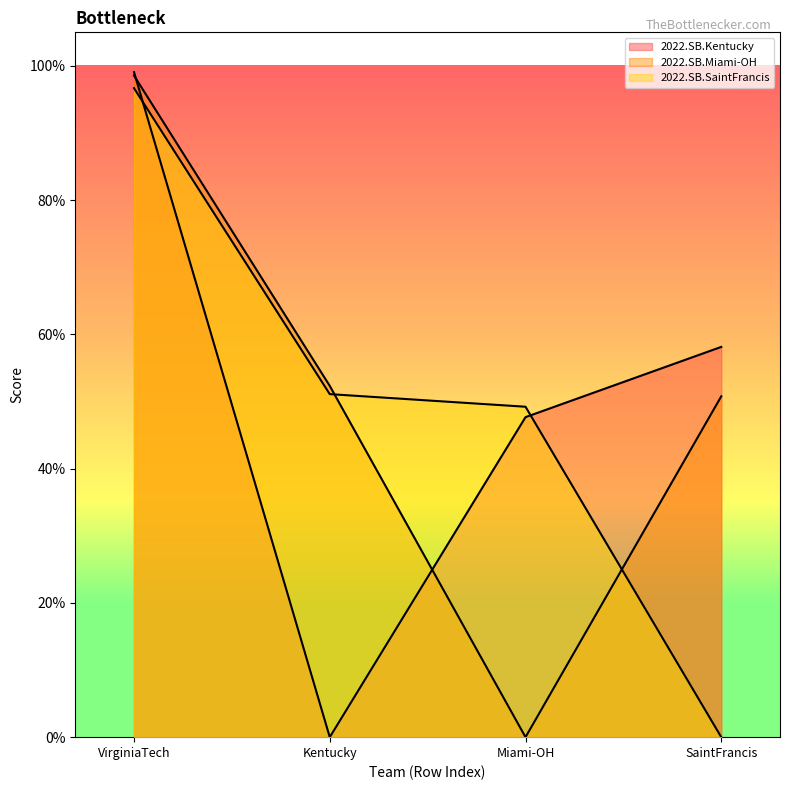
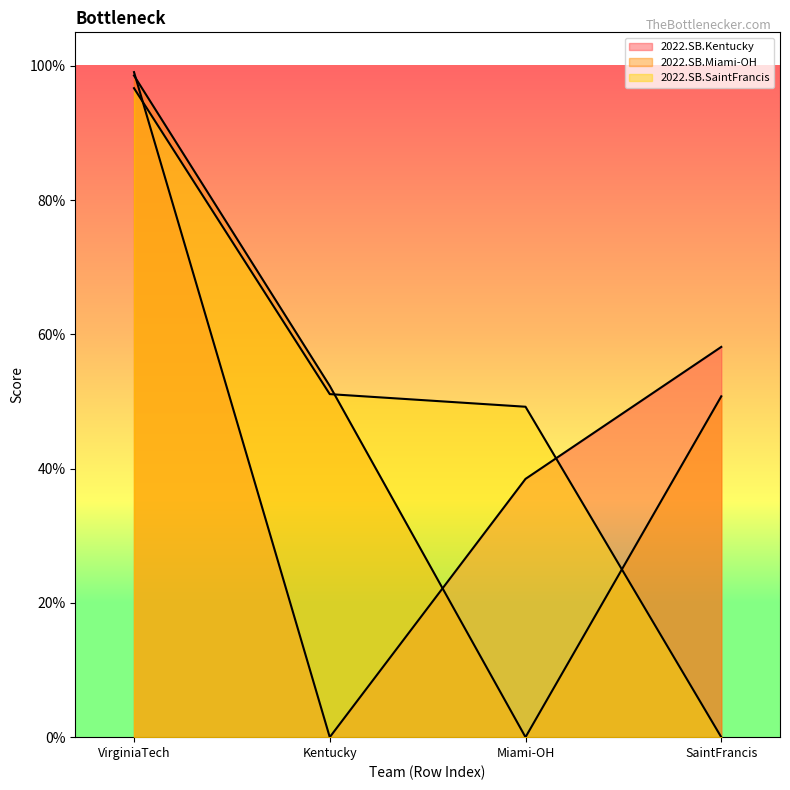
  {
    "2022.SB.Kentucky": {
      "VirginiaTech": "99%",
      "Kentucky": "0%",
-     "Miami-OH": "48%",
+     "Miami-OH": "38%",
      "SaintFrancis": "58%"
    }
  }
